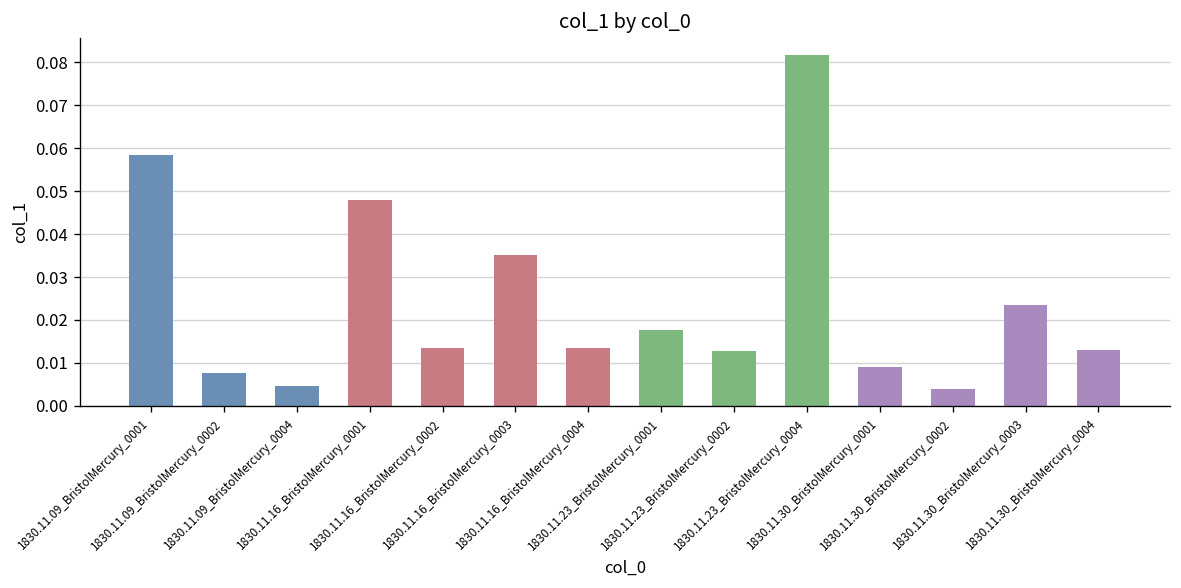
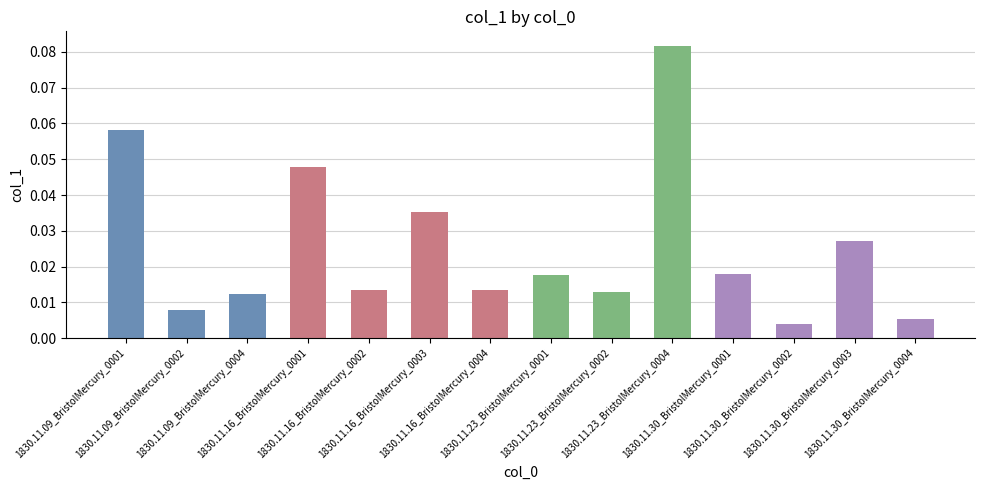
  {
    "1830.11.09_BristolMercury_0001": 0.058,
    "1830.11.09_BristolMercury_0002": 0.008,
-   "1830.11.09_BristolMercury_0004": 0.005,
+   "1830.11.09_BristolMercury_0004": 0.012,
    "1830.11.16_BristolMercury_0001": 0.048,
    "1830.11.16_BristolMercury_0002": 0.013,
    "1830.11.16_BristolMercury_0003": 0.035,
    "1830.11.16_BristolMercury_0004": 0.013,
    "1830.11.23_BristolMercury_0001": 0.018,
    "1830.11.23_BristolMercury_0002": 0.013,
    "1830.11.23_BristolMercury_0004": 0.082,
-   "1830.11.30_BristolMercury_0001": 0.009,
+   "1830.11.30_BristolMercury_0001": 0.018,
    "1830.11.30_BristolMercury_0002": 0.004,
-   "1830.11.30_BristolMercury_0003": 0.023,
-   "1830.11.30_BristolMercury_0004": 0.013
+   "1830.11.30_BristolMercury_0003": 0.027,
+   "1830.11.30_BristolMercury_0004": 0.006
  }
